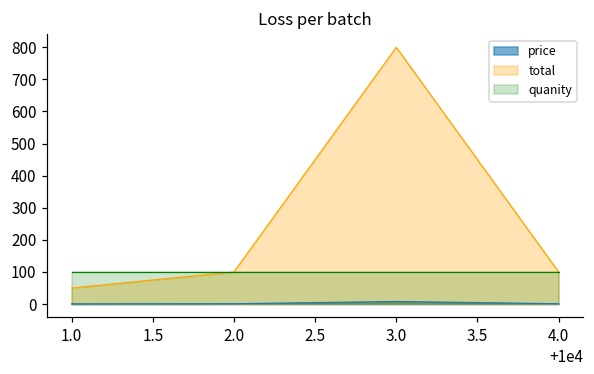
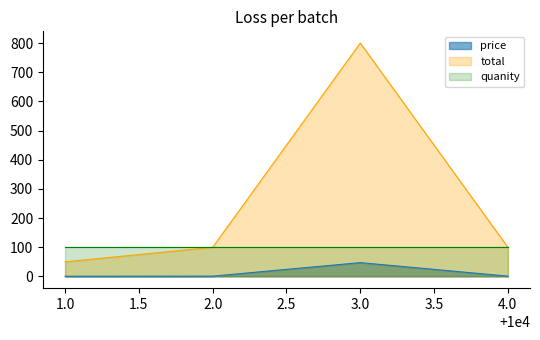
  {
    "price": {
      "1.0": 0,
      "2.0": 0,
-     "3.0": 10,
+     "3.0": 50,
      "4.0": 0
    },
    "total": {
      "1.0": 50,
      "3.0": 800
    },
    "quanity": {
      "1.0": 100,
      "3.0": 100
    }
  }
